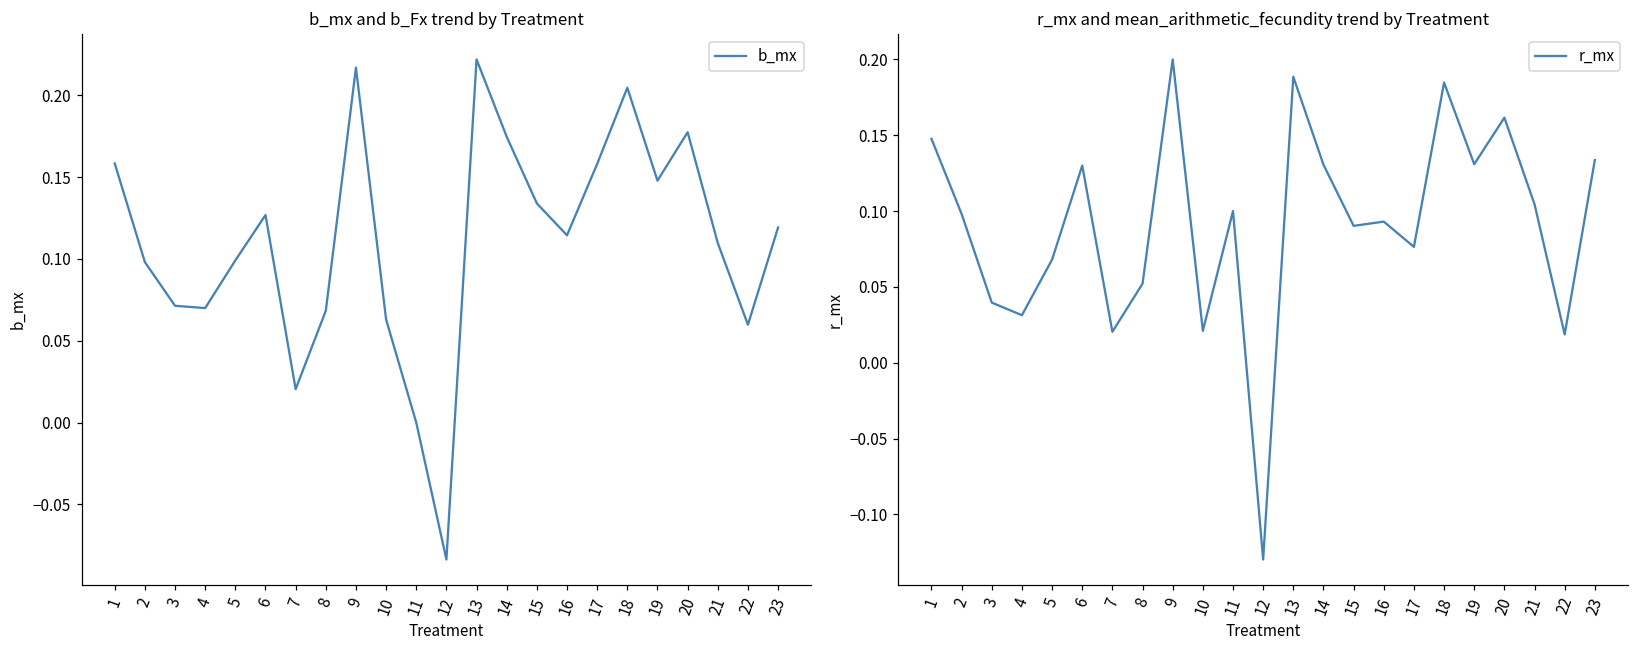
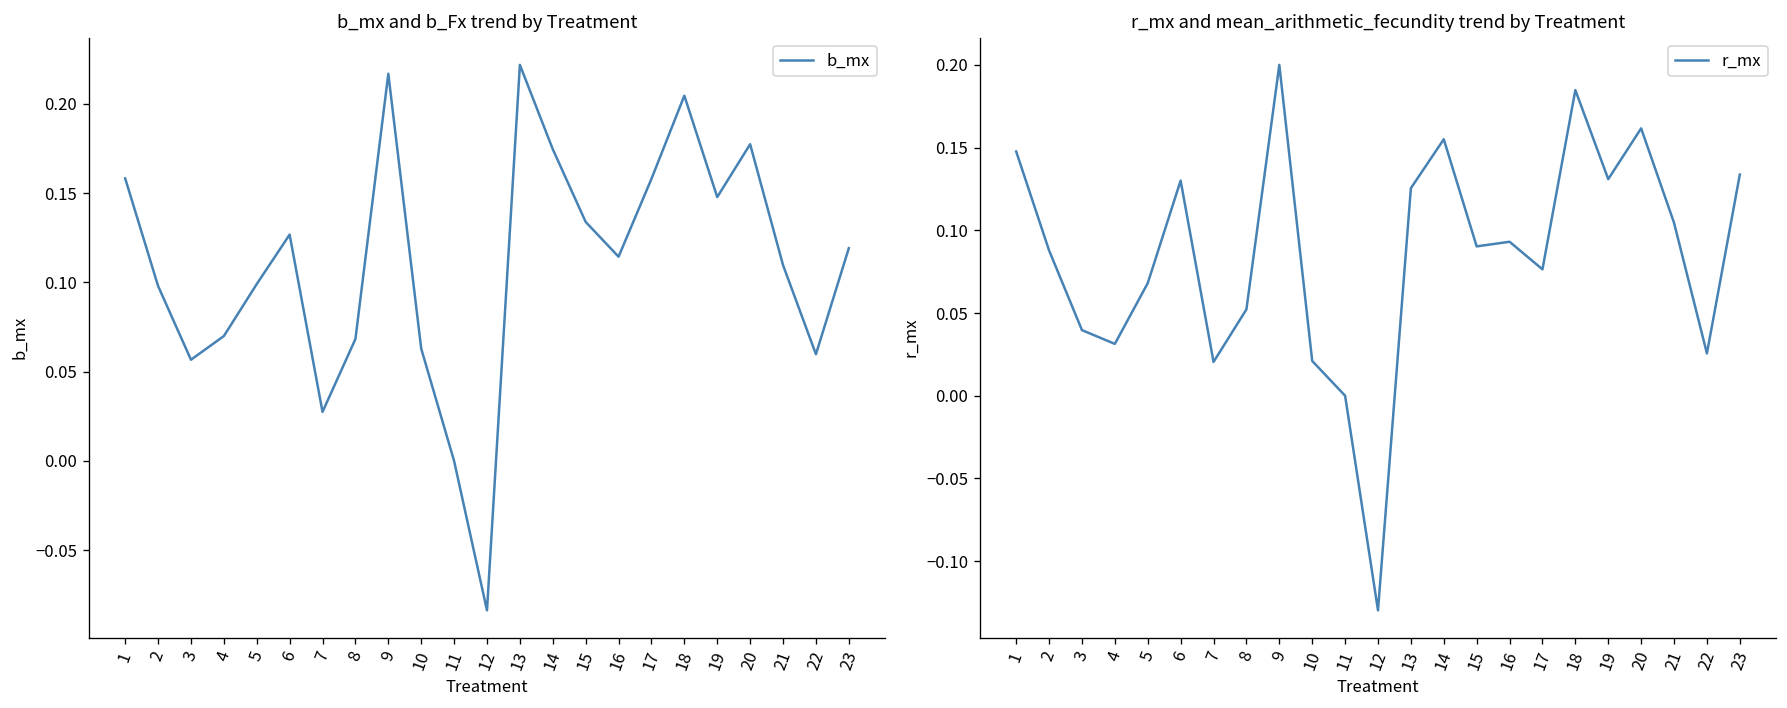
  {
    "b_mx and b_Fx trend by Treatment": {
      "1": 0.158,
      "2": 0.098,
-     "3": 0.071,
+     "3": 0.057,
      "4": 0.070,
      "5": 0.099,
      "6": 0.127,
-     "7": 0.020,
+     "7": 0.027,
      "8": 0.068,
      "9": 0.217,
      "10": 0.063,
      "11": 0.000,
      "12": -0.084,
      "13": 0.222,
      "14": 0.175,
      "15": 0.134,
      "16": 0.114,
      "17": 0.158,
      "18": 0.205,
      "19": 0.148,
      "20": 0.177,
      "21": 0.110,
      "22": 0.060,
      "23": 0.119
    },
    "r_mx and mean_arithmetic_fecundity trend by Treatment": {
      "1": 0.148,
-     "2": 0.098,
+     "2": 0.088,
      "3": 0.040,
      "4": 0.031,
      "5": 0.068,
      "6": 0.130,
      "7": 0.020,
      "8": 0.052,
      "9": 0.200,
      "10": 0.021,
-     "11": 0.1,
+     "11": 0.0,
      "12": -0.130,
-     "13": 0.189,
-     "14": 0.131,
+     "13": 0.125,
+     "14": 0.155,
      "15": 0.090,
      "16": 0.093,
      "17": 0.076,
      "18": 0.185,
      "19": 0.131,
      "20": 0.162,
      "21": 0.105,
-     "22": 0.019,
+     "22": 0.026,
      "23": 0.134
    }
  }
